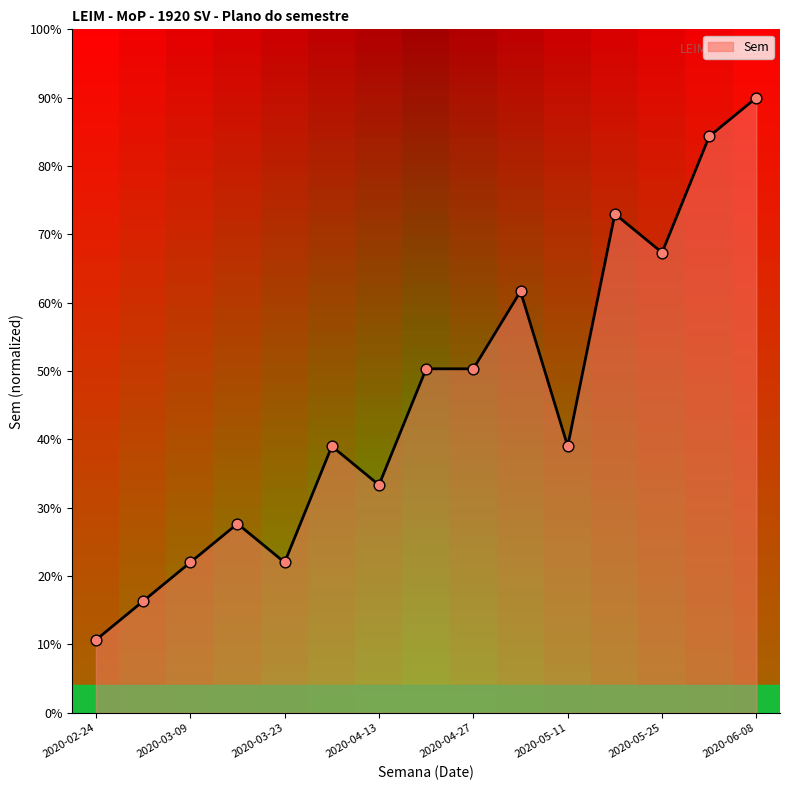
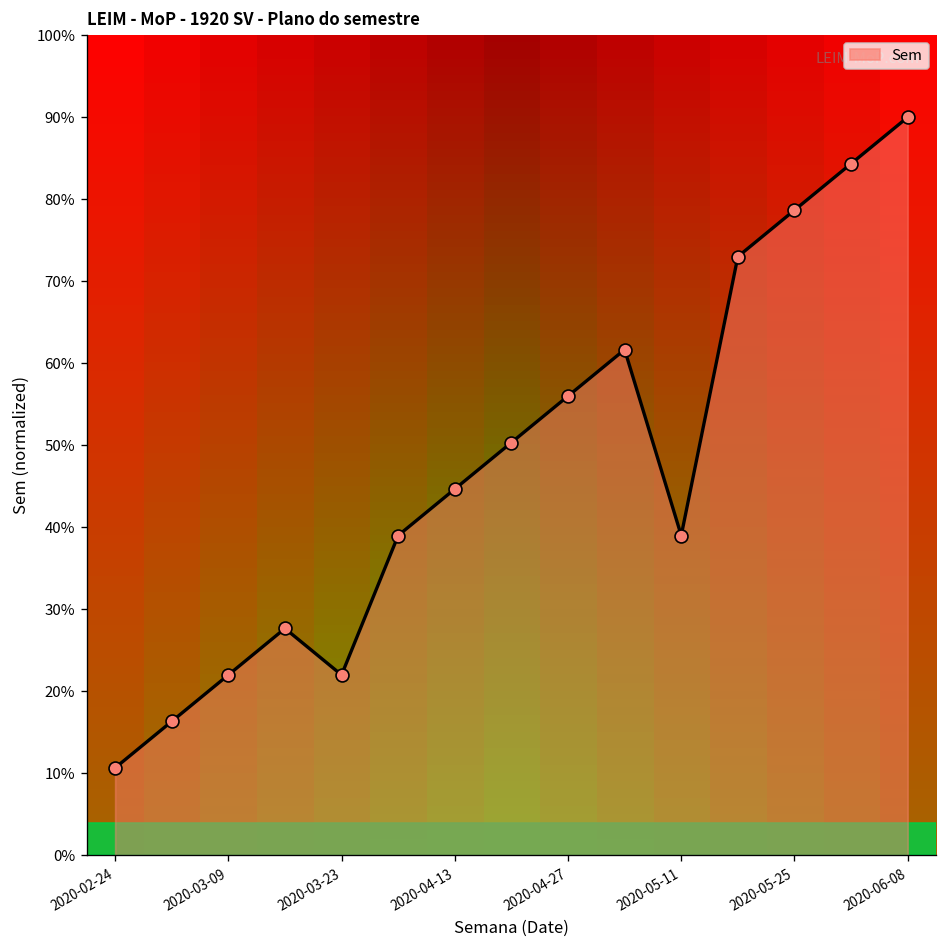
  {
    "2020-02-24": "11%",
    "2020-03-09": "22%",
    "2020-03-23": "22%",
-   "2020-04-13": "33%",
-   "2020-04-27": "50%",
+   "2020-04-13": "45%",
+   "2020-04-27": "56%",
    "2020-05-11": "39%",
-   "2020-05-25": "67%",
+   "2020-05-25": "79%",
    "2020-06-08": "90%"
  }
